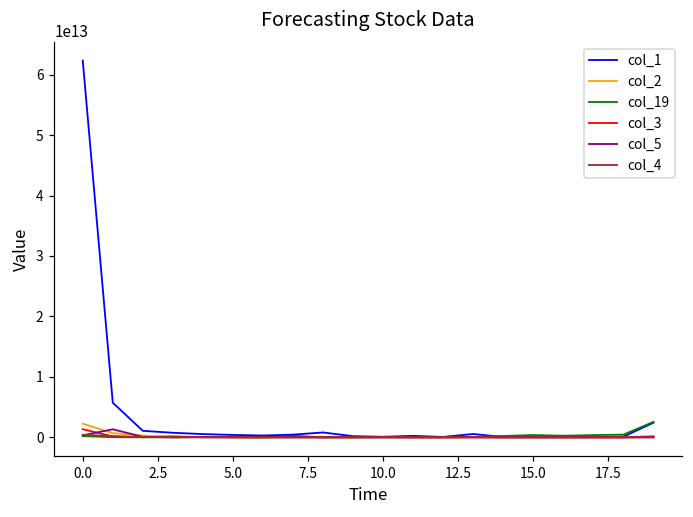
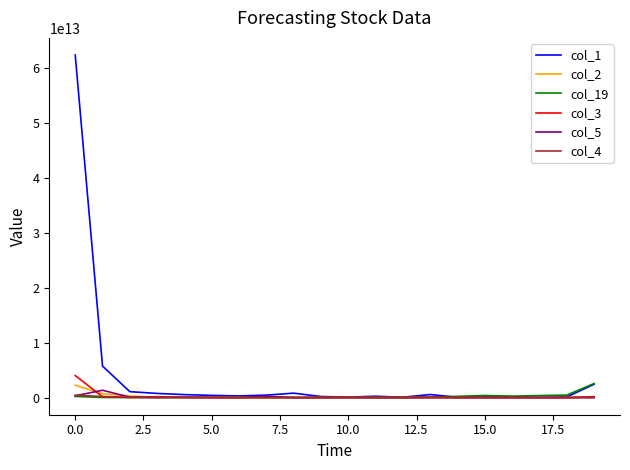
  {
    "col_1": {
      "0.0": 62000000000000
    },
    "col_2": {
      "0.0": 2000000000000
    },
    "col_3": {
-     "0.0": 1000000000000
+     "0.0": 4000000000000
    }
  }
